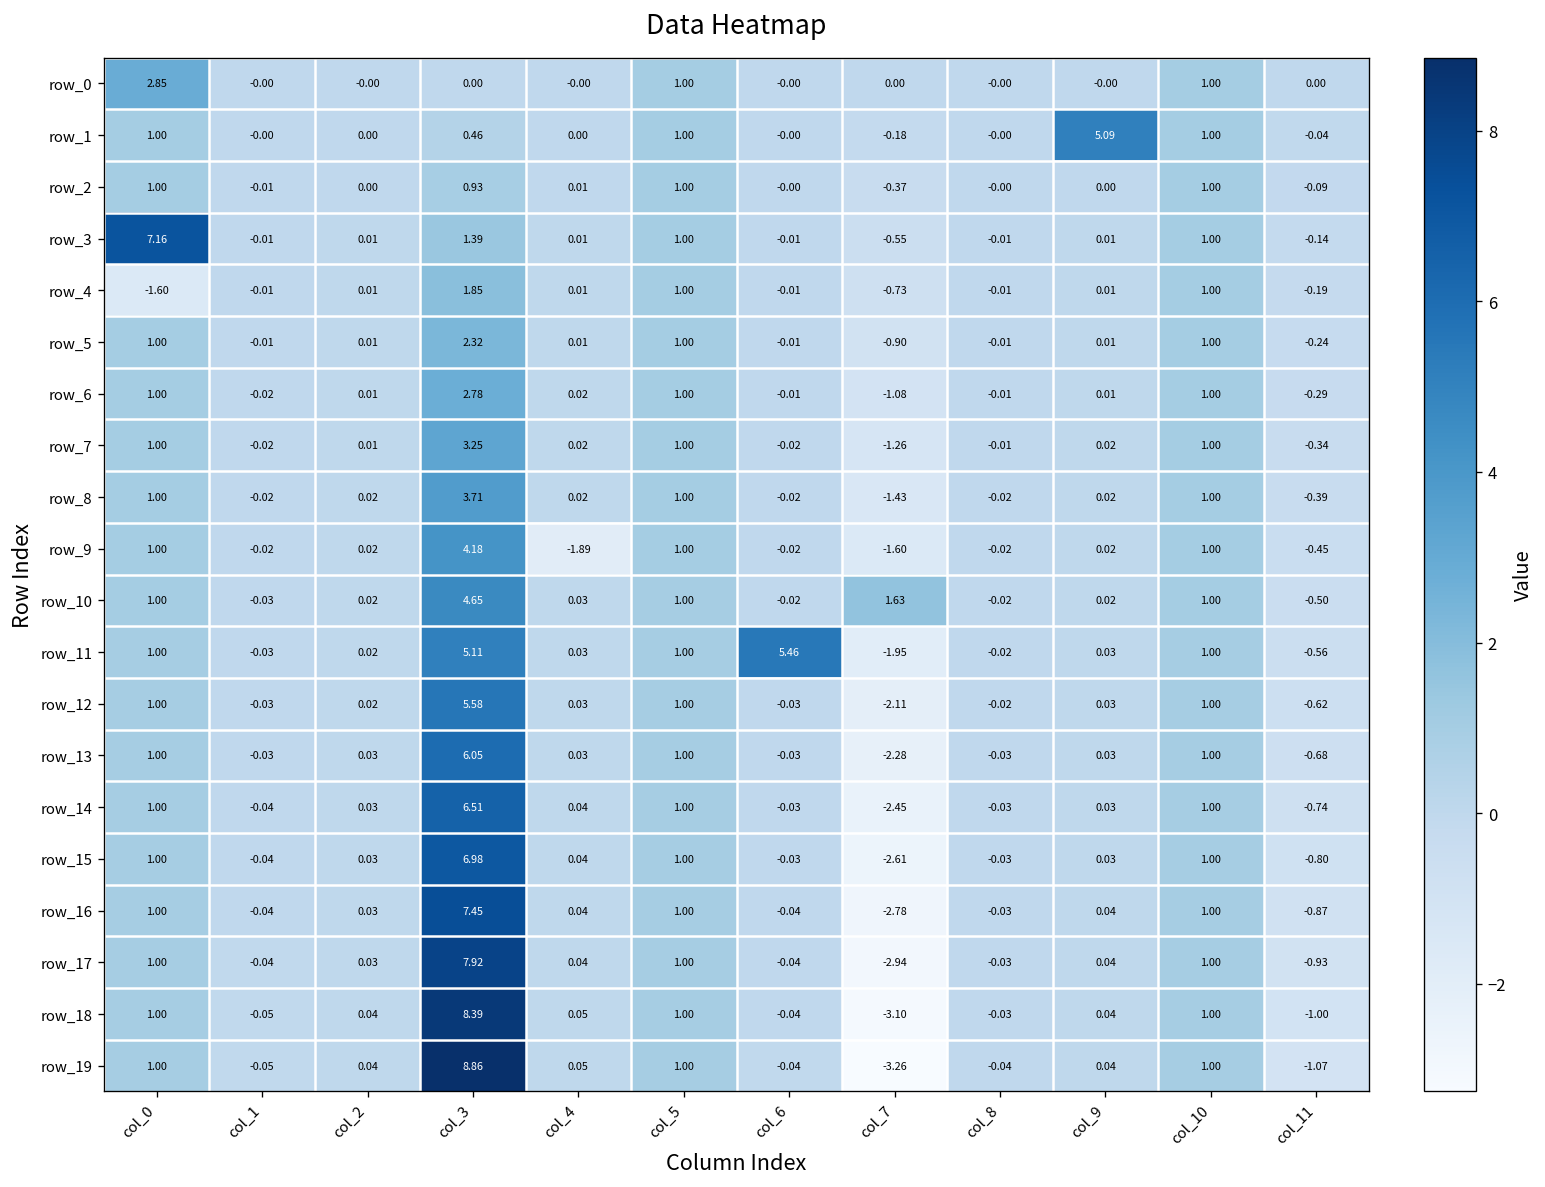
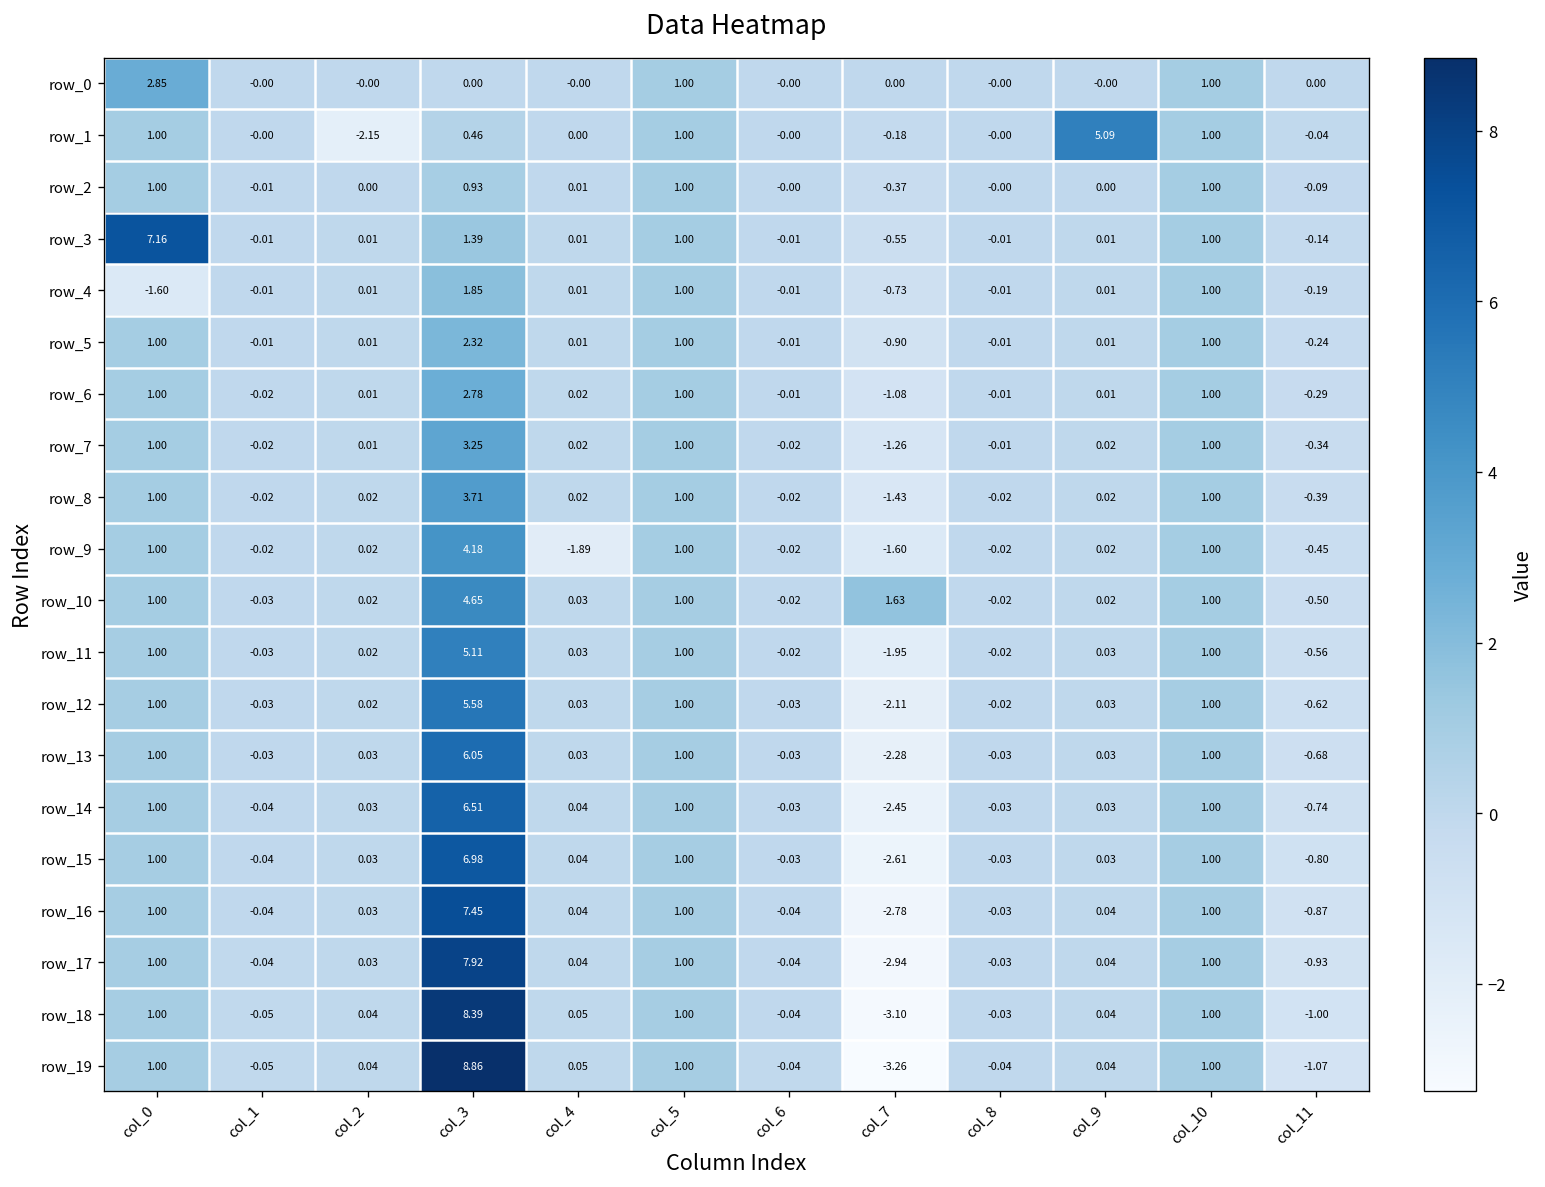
  {
    "row_1": {
      "col_0": 1.00,
      "col_1": -0.00,
-     "col_2": 0.00,
+     "col_2": -2.15,
      "col_3": 0.46,
      "col_4": 0.00,
      "col_5": 1.00,
      "col_6": -0.00,
      "col_7": -0.18,
      "col_8": -0.00,
      "col_9": 5.09,
      "col_10": 1.00,
      "col_11": -0.04
    },
    "row_11": {
      "col_0": 1.00,
      "col_1": -0.03,
      "col_2": 0.02,
      "col_3": 5.11,
      "col_4": 0.03,
      "col_5": 1.00,
-     "col_6": 5.46,
+     "col_6": -0.02,
      "col_7": -1.95,
      "col_8": -0.02,
      "col_9": 0.03,
      "col_10": 1.00,
      "col_11": -0.56
    }
  }
